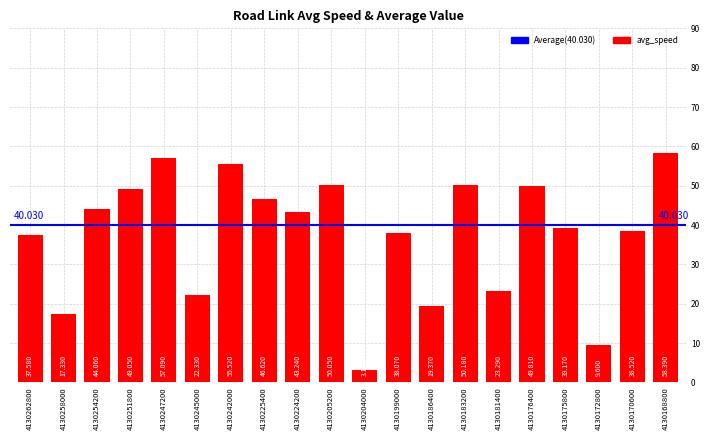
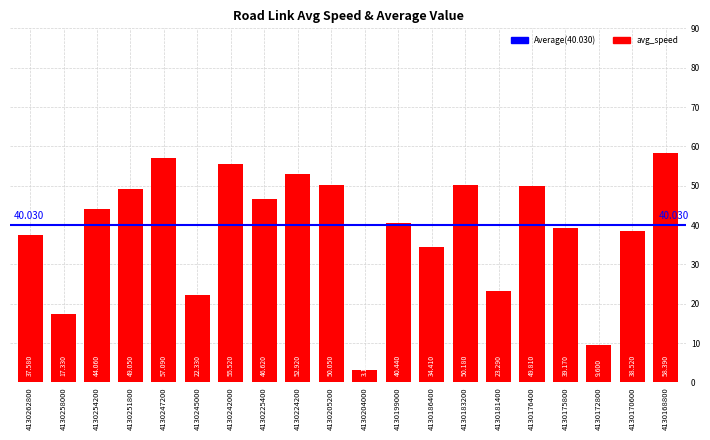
  {
    "4130262800": 37.580,
    "4130258000": 17.330,
    "4130254200": 44.060,
    "4130251800": 49.050,
    "4130247200": 57.090,
    "4130245000": 22.330,
    "4130242000": 55.520,
    "4130225400": 46.620,
-   "4130224200": 43.240,
+   "4130224200": 52.920,
    "4130205200": 50.050,
-   "4130199000": 38.070,
-   "4130186400": 19.370,
+   "4130199000": 40.440,
+   "4130186400": 34.410,
    "4130183200": 50.180,
    "4130181400": 23.290,
    "4130176400": 49.810,
    "4130175800": 39.170,
    "4130172800": 9.600,
    "4130170600": 38.520,
    "4130168800": 58.390
  }
